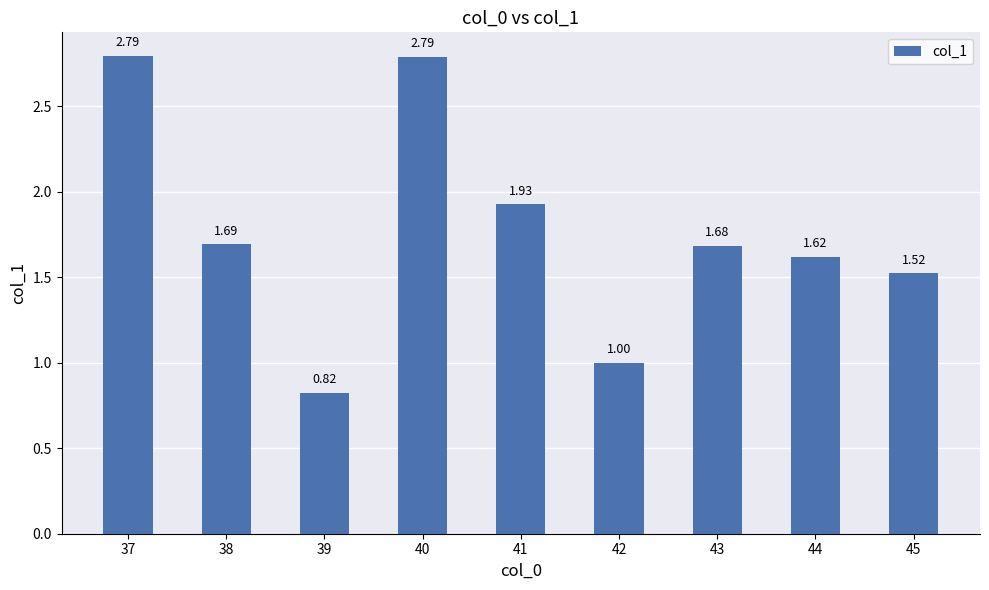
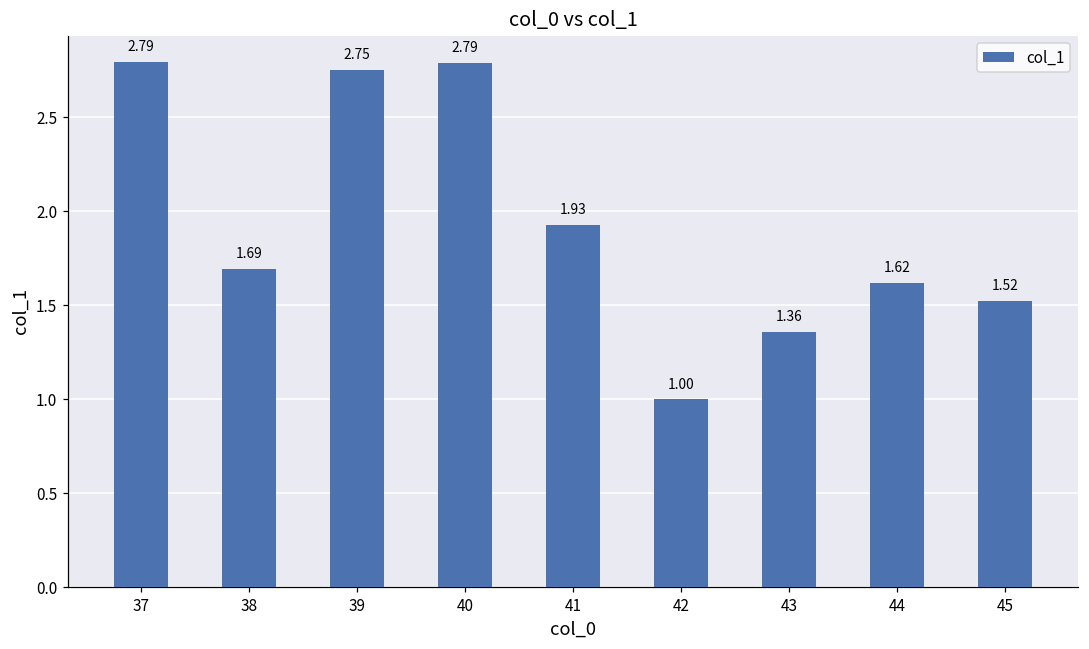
  {
    "37": 2.79,
    "38": 1.69,
-   "39": 0.82,
+   "39": 2.75,
    "40": 2.79,
    "41": 1.93,
    "42": 1.00,
-   "43": 1.68,
+   "43": 1.36,
    "44": 1.62,
    "45": 1.52
  }
